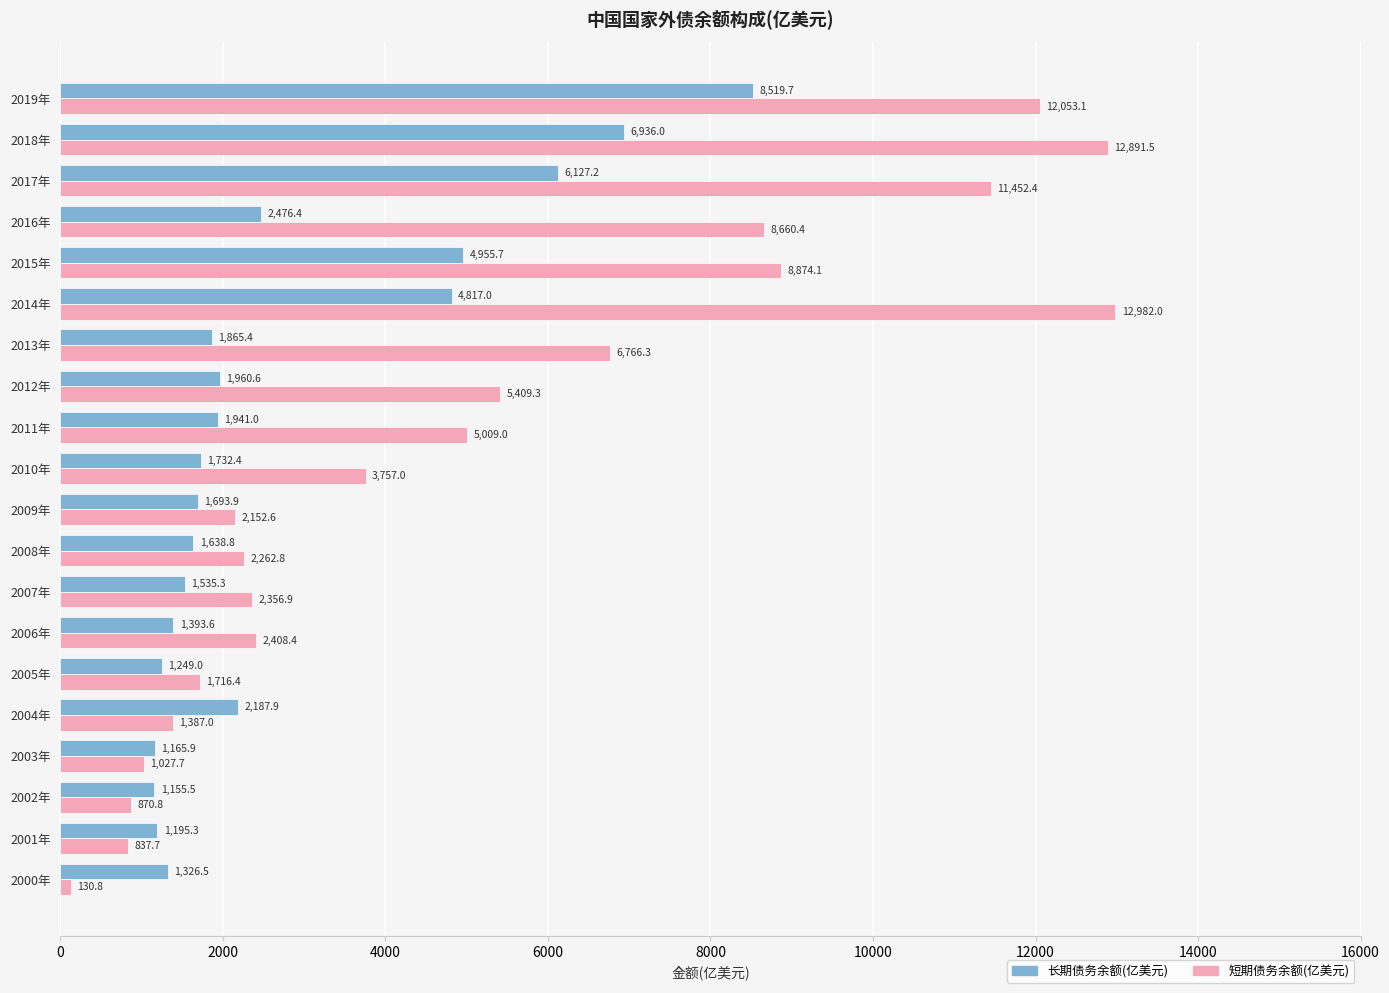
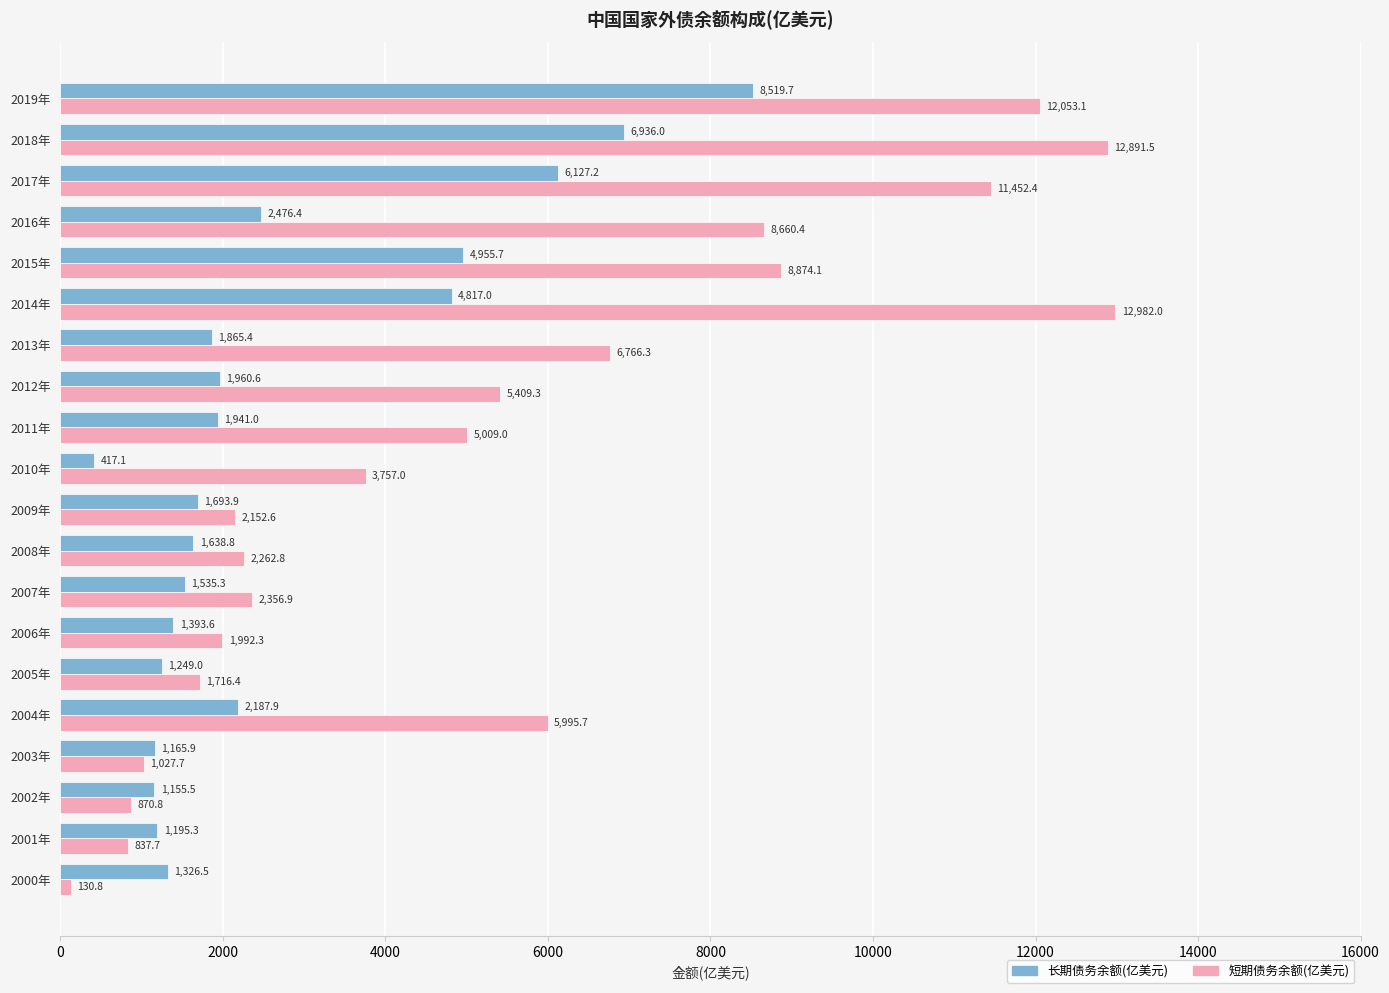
  {
    "长期债务余额(亿美元)": {
      "2019年": "8,519.7",
      "2018年": "6,936.0",
      "2017年": "6,127.2",
      "2016年": "2,476.4",
      "2015年": "4,955.7",
      "2014年": "4,817.0",
      "2013年": "1,865.4",
      "2012年": "1,960.6",
      "2011年": "1,941.0",
-     "2010年": "1,732.4",
+     "2010年": "417.1",
      "2009年": "1,693.9",
      "2008年": "1,638.8",
      "2007年": "1,535.3",
      "2006年": "1,393.6",
      "2005年": "1,249.0",
      "2004年": "2,187.9",
      "2003年": "1,165.9",
      "2002年": "1,155.5",
      "2001年": "1,195.3",
      "2000年": "1,326.5"
    },
    "短期债务余额(亿美元)": {
      "2019年": "12,053.1",
      "2018年": "12,891.5",
      "2017年": "11,452.4",
      "2016年": "8,660.4",
      "2015年": "8,874.1",
      "2014年": "12,982.0",
      "2013年": "6,766.3",
      "2012年": "5,409.3",
      "2011年": "5,009.0",
      "2010年": "3,757.0",
      "2009年": "2,152.6",
      "2008年": "2,262.8",
      "2007年": "2,356.9",
-     "2006年": "2,408.4",
+     "2006年": "1,992.3",
      "2005年": "1,716.4",
-     "2004年": "1,387.0",
+     "2004年": "5,995.7",
      "2003年": "1,027.7",
      "2002年": "870.8",
      "2001年": "837.7",
      "2000年": "130.8"
    }
  }
